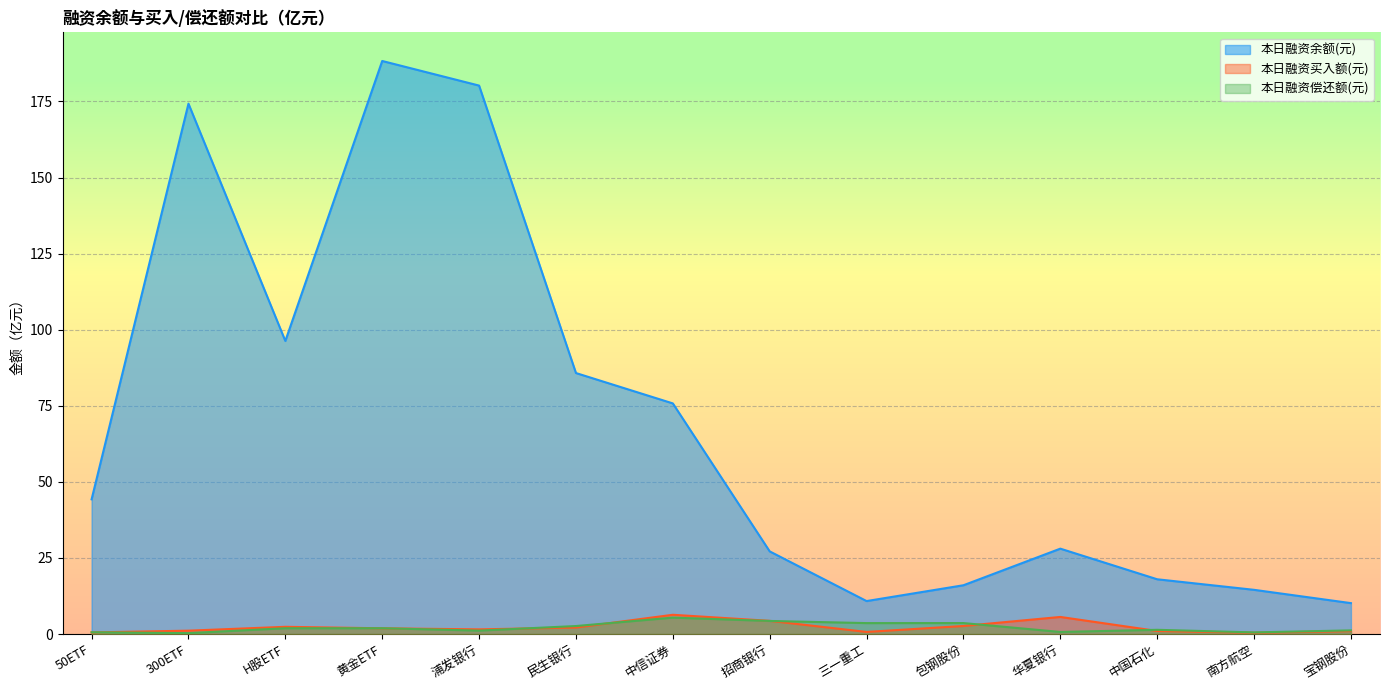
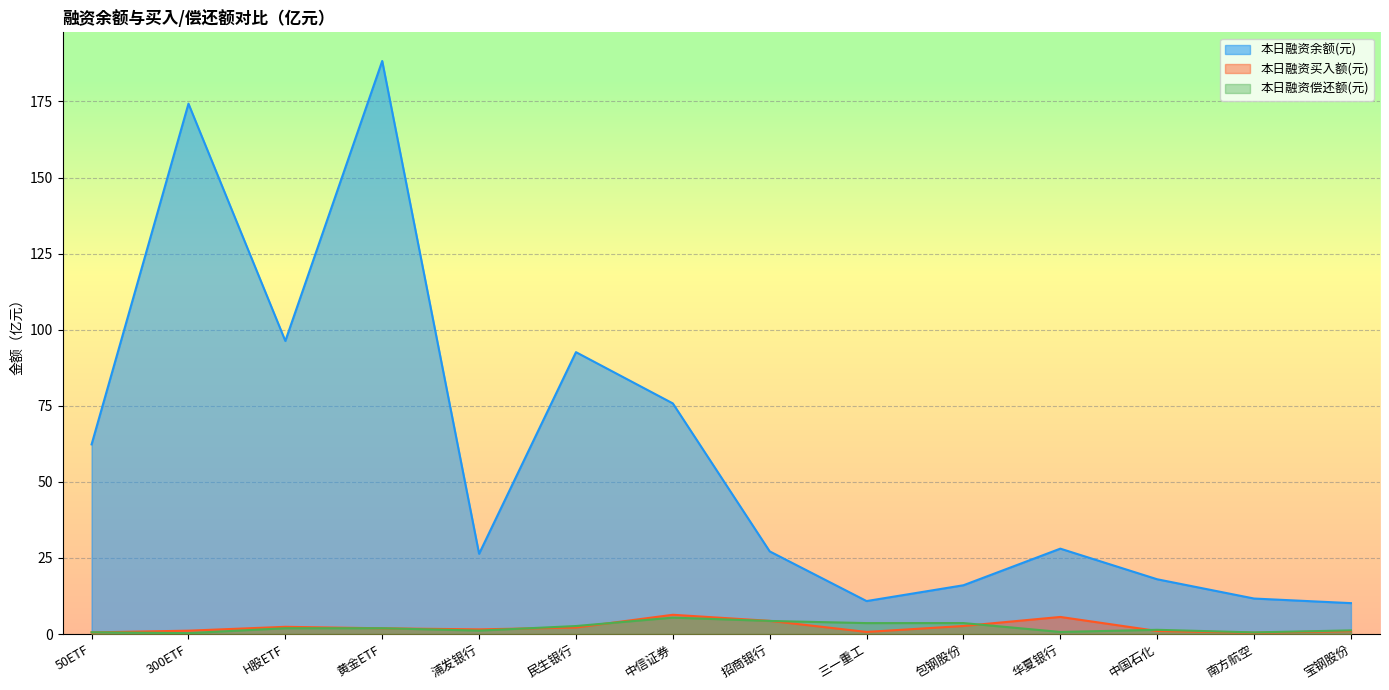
  {
    "本日融资余额(元)": {
-     "50ETF": 44,
+     "50ETF": 62,
      "300ETF": 174,
      "H股ETF": 96,
      "黄金ETF": 188,
-     "浦发银行": 180,
-     "民生银行": 86,
+     "浦发银行": 26,
+     "民生银行": 93,
      "中信证券": 76,
      "招商银行": 27,
      "三一重工": 11,
      "包钢股份": 16,
      "华夏银行": 28,
      "中国石化": 18,
-     "南方航空": 15,
+     "南方航空": 12,
      "宝钢股份": 10
    },
    "本日融资买入额(元)": {
      "中信证券": 6,
      "三一重工": 1,
      "包钢股份": 3,
      "华夏银行": 6
    },
    "本日融资偿还额(元)": {
      "中信证券": 5,
      "三一重工": 4,
      "包钢股份": 4,
      "华夏银行": 1
    }
  }
